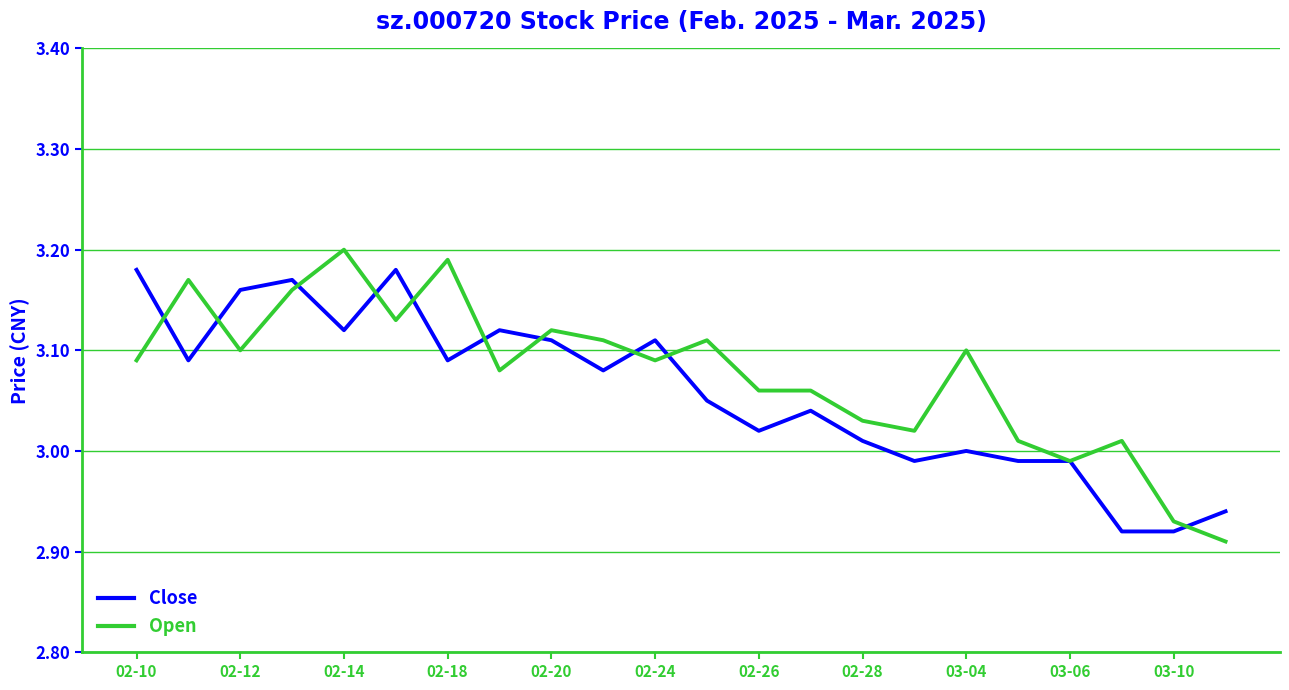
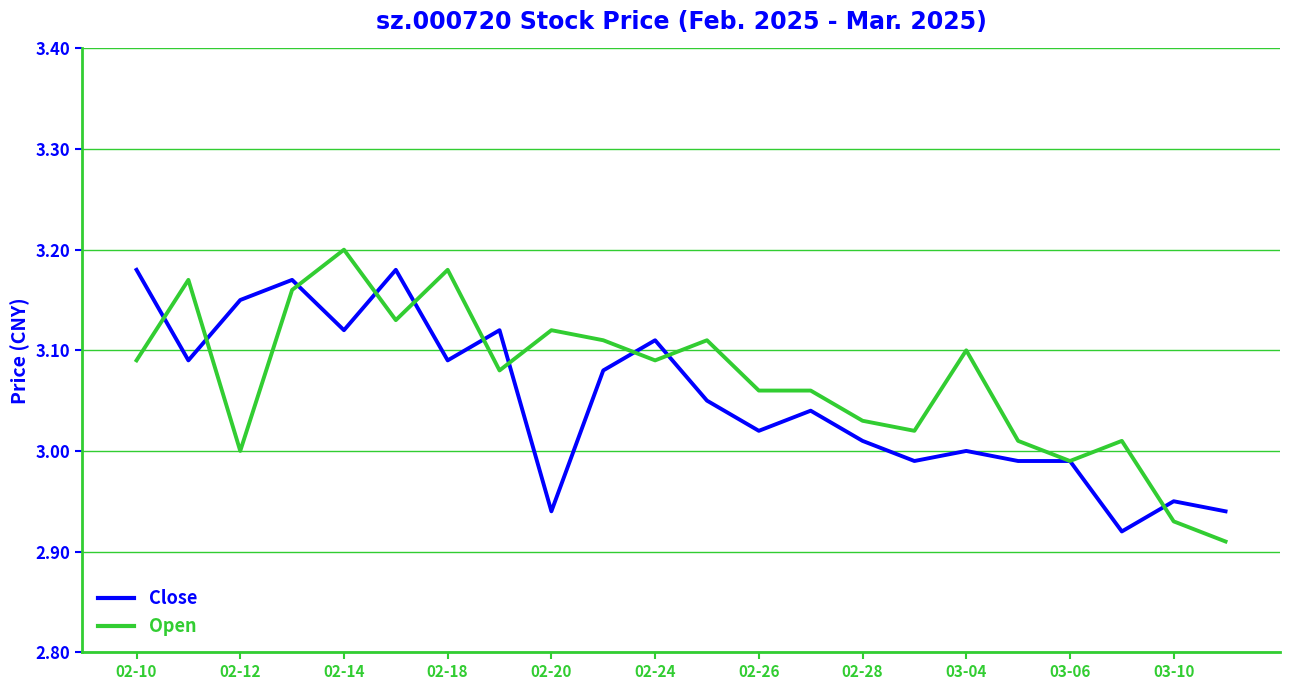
  {
    "Close": {
      "02-10": 3.18,
-     "02-12": 3.16,
+     "02-12": 3.15,
      "02-14": 3.12,
      "02-18": 3.09,
-     "02-20": 3.11,
+     "02-20": 2.94,
      "02-24": 3.11,
      "02-26": 3.02,
      "02-28": 3.01,
      "03-04": 3.00,
-     "03-10": 2.92
+     "03-10": 2.95
    },
    "Open": {
      "02-10": 3.09,
-     "02-12": 3.1,
+     "02-12": 3.0,
      "02-14": 3.20,
-     "02-18": 3.19,
+     "02-18": 3.18,
      "02-20": 3.12,
      "02-24": 3.09,
      "02-26": 3.06,
      "02-28": 3.03,
      "03-04": 3.10,
      "03-10": 2.93
    }
  }
